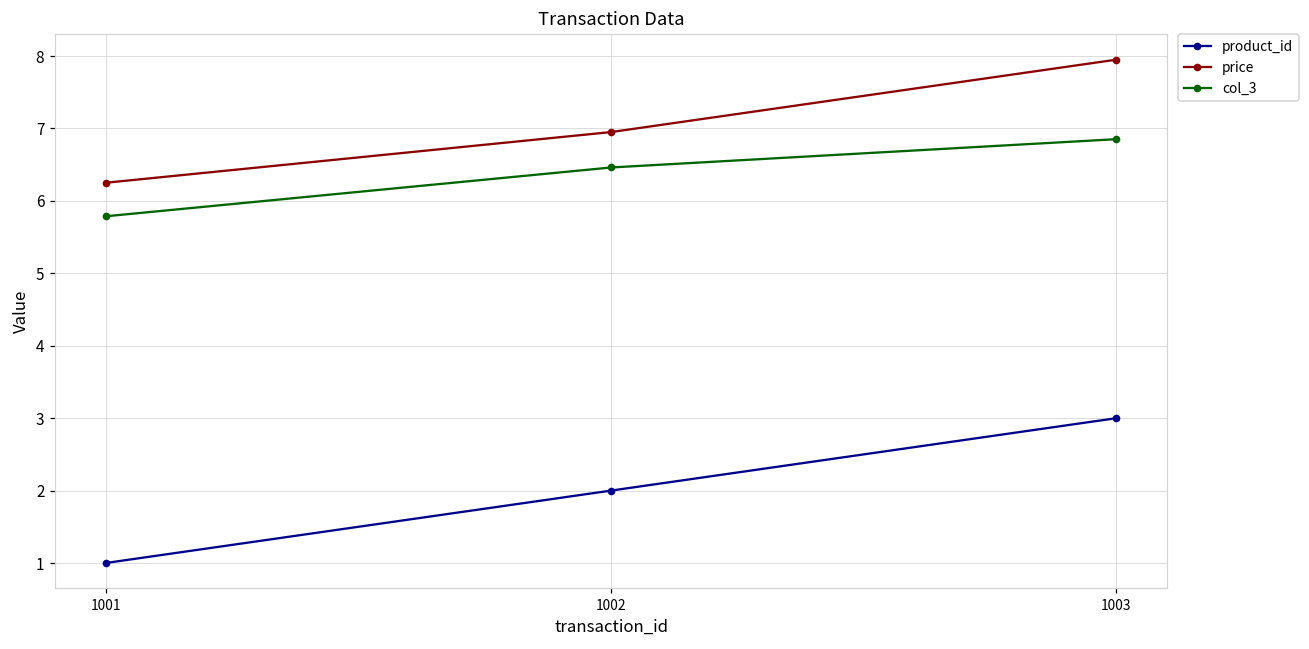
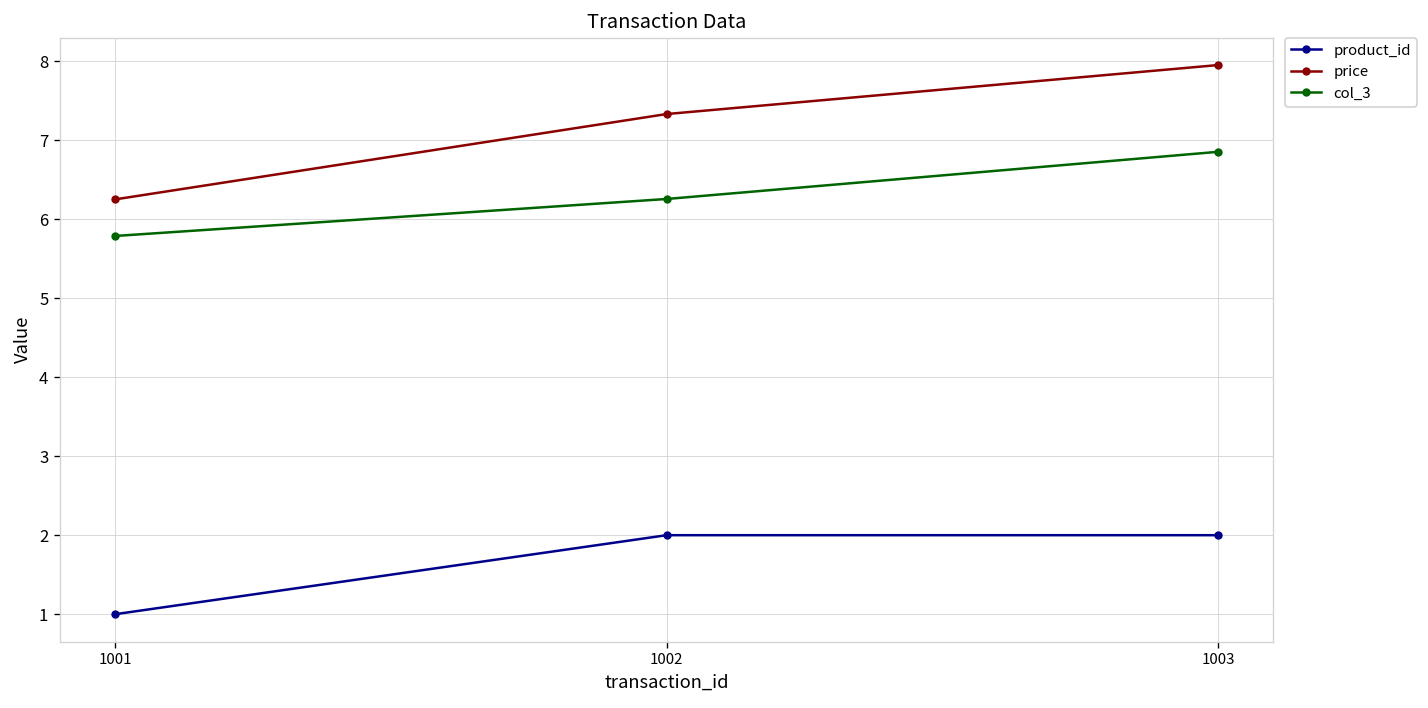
  {
    "product_id": {
      "1001": 1,
      "1002": 2,
-     "1003": 3
+     "1003": 2
    },
    "price": {
      "1001": 6.3,
-     "1002": 7.0,
+     "1002": 7.3,
      "1003": 8.0
    },
    "col_3": {
      "1001": 5.8,
-     "1002": 6.5,
+     "1002": 6.3,
      "1003": 6.9
    }
  }
